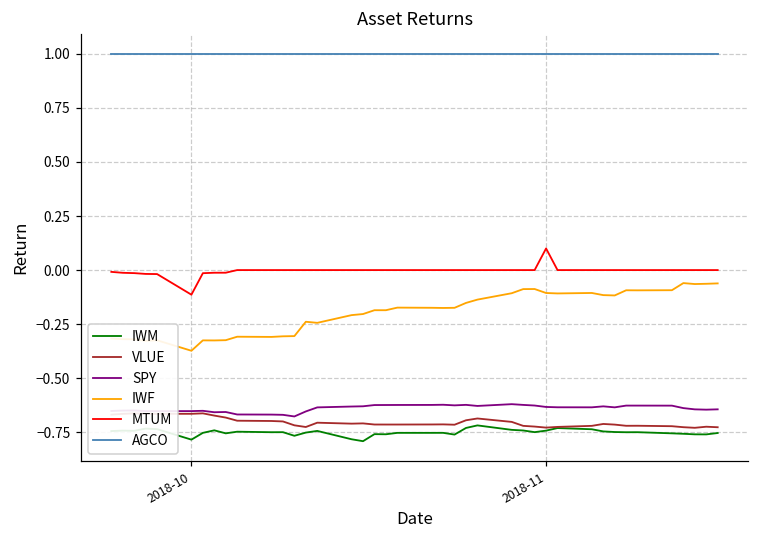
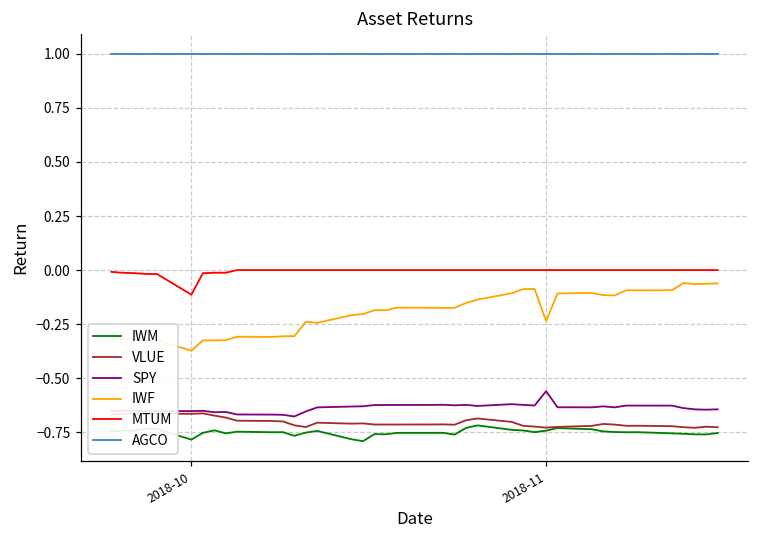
  {
    "IWM": {
      "2018-10": -0.78,
      "2018-11": -0.74
    },
    "VLUE": {
      "2018-11": -0.73
    },
    "SPY": {
-     "2018-11": -0.63
+     "2018-11": -0.56
    },
    "IWF": {
      "2018-10": -0.37,
-     "2018-11": -0.11
+     "2018-11": -0.24
    },
    "MTUM": {
      "2018-10": -0.11,
-     "2018-11": 0.1
+     "2018-11": 0.0
    },
    "AGCO": {
      "2018-10": 1.00,
      "2018-11": 1.00
    }
  }
